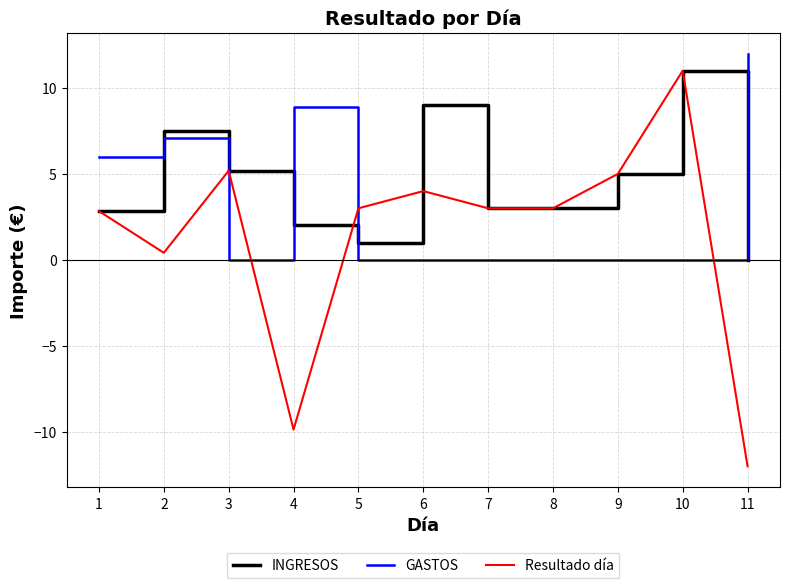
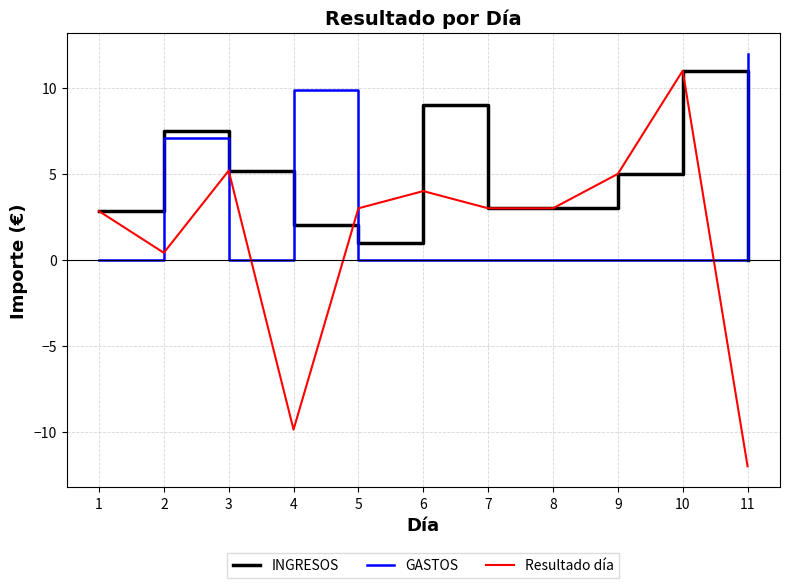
  {
    "INGRESOS": {
      "2": 7.5,
      "4": 2.0,
      "5": 1.0,
      "6": 9.0,
      "11": 0.0
    },
    "GASTOS": {
-     "1": 6,
+     "1": 0,
      "2": 7.1,
      "3": 0.0,
-     "4": 8.9,
+     "4": 9.9,
      "5": 0.0,
      "6": 0.0,
      "7": 0.0,
      "8": 0.0,
      "9": 0.0,
      "10": 0.0,
      "11": 12.0
    },
    "Resultado día": {
      "2": 0.4,
      "4": -9.9,
      "5": 3.0,
      "6": 4.0,
      "11": -12.0
    }
  }
